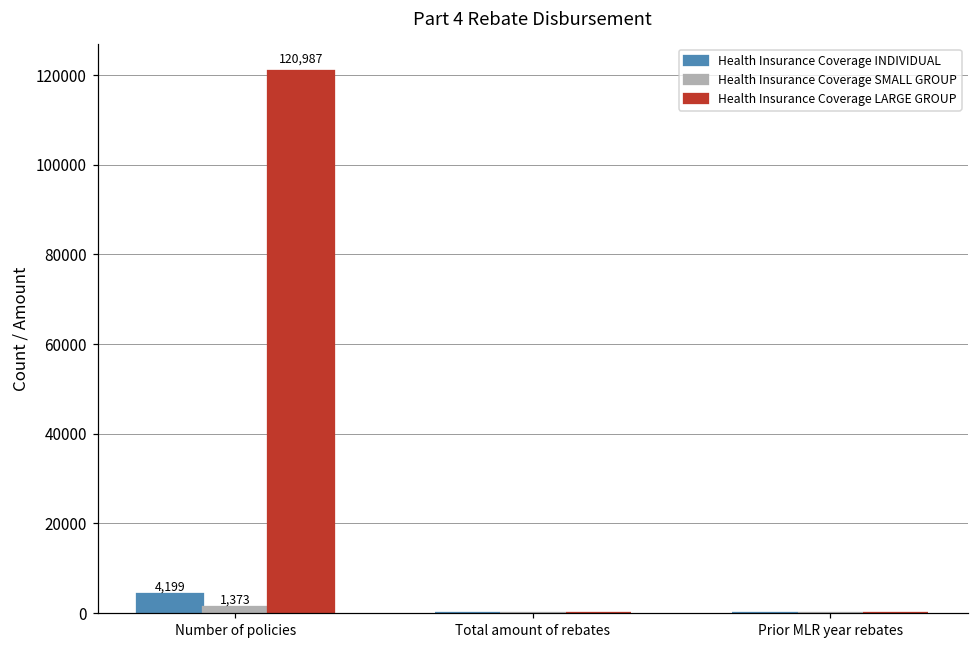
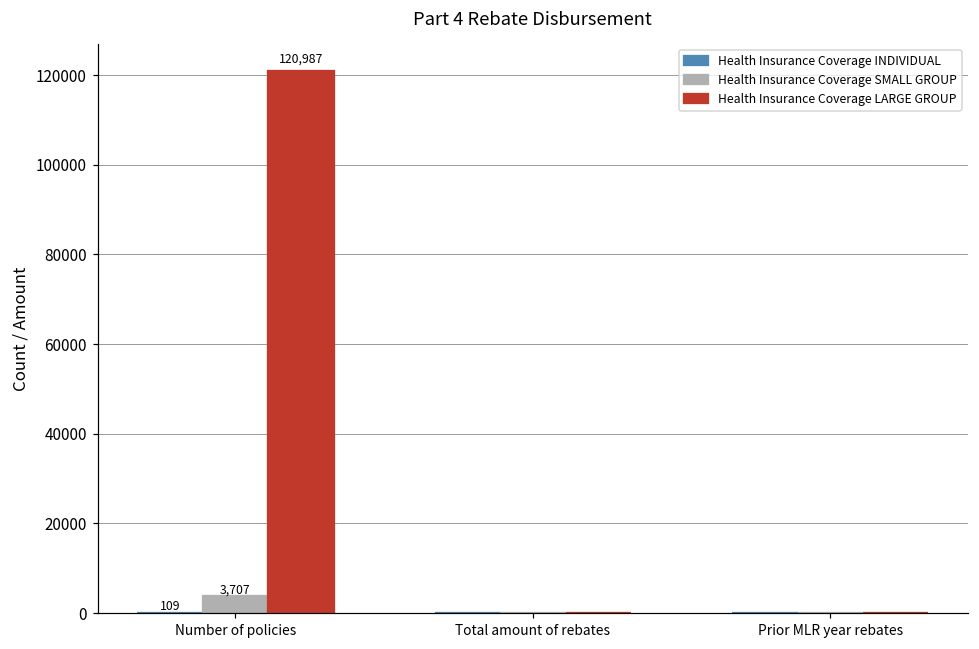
  {
    "Health Insurance Coverage INDIVIDUAL": {
-     "Number of policies": "4,199"
+     "Number of policies": "109"
    },
    "Health Insurance Coverage SMALL GROUP": {
-     "Number of policies": "1,373"
+     "Number of policies": "3,707"
    },
    "Health Insurance Coverage LARGE GROUP": {
      "Number of policies": "120,987"
    }
  }
